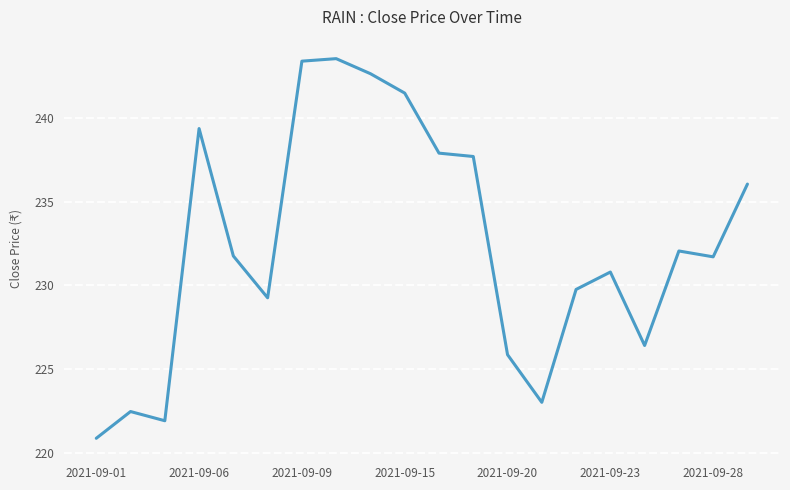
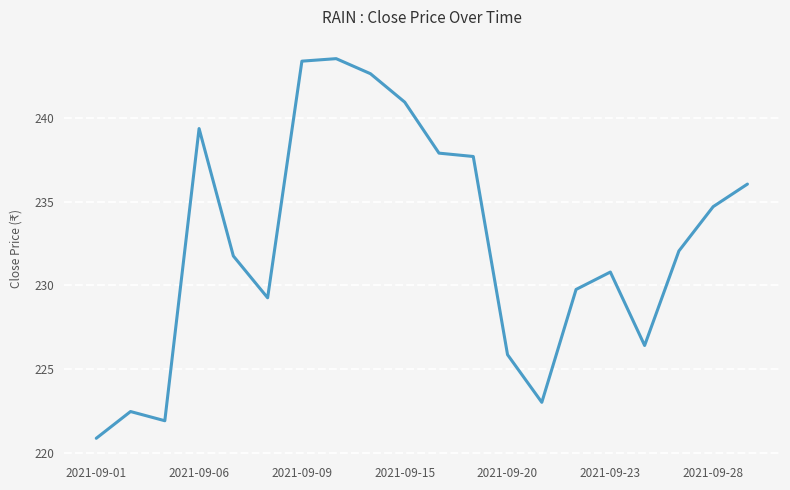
  {
    "2021-09-01": 220.9,
    "2021-09-06": 239.4,
    "2021-09-09": 243.4,
-   "2021-09-15": 241.5,
+   "2021-09-15": 241.0,
    "2021-09-20": 225.9,
    "2021-09-23": 230.8,
-   "2021-09-28": 231.7
+   "2021-09-28": 234.7
  }
